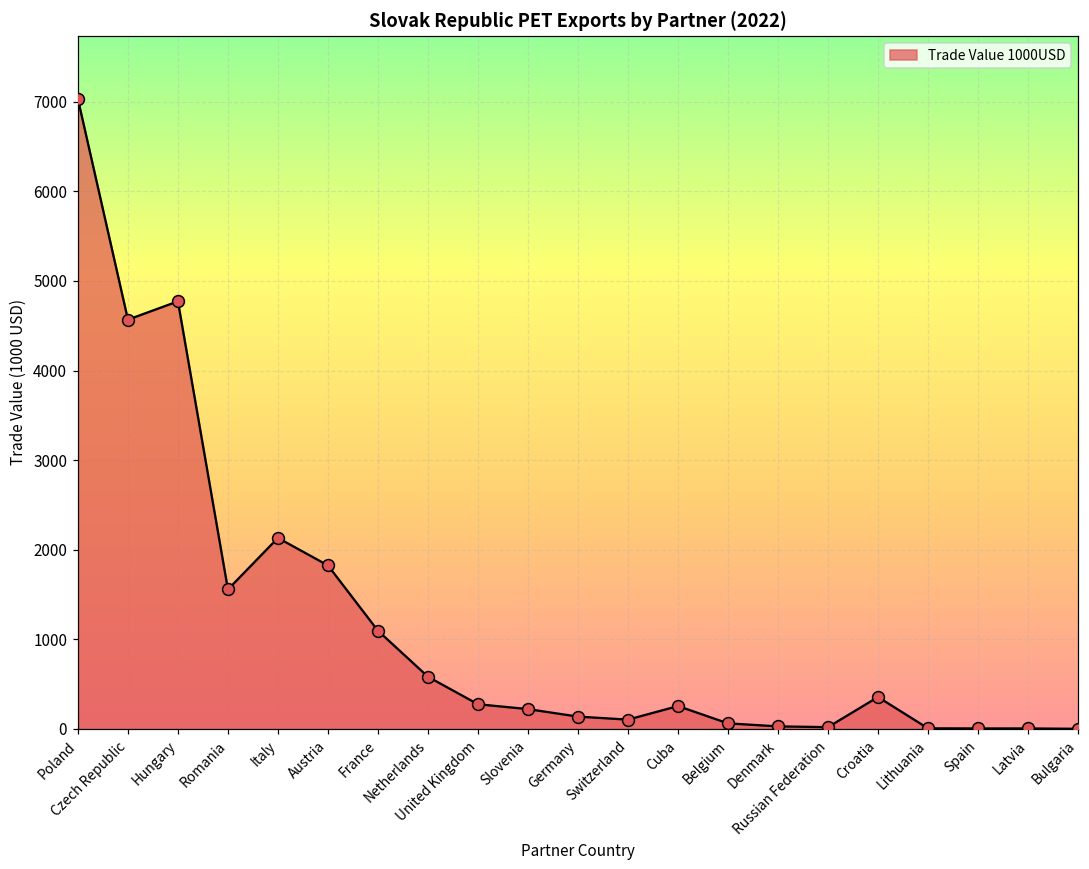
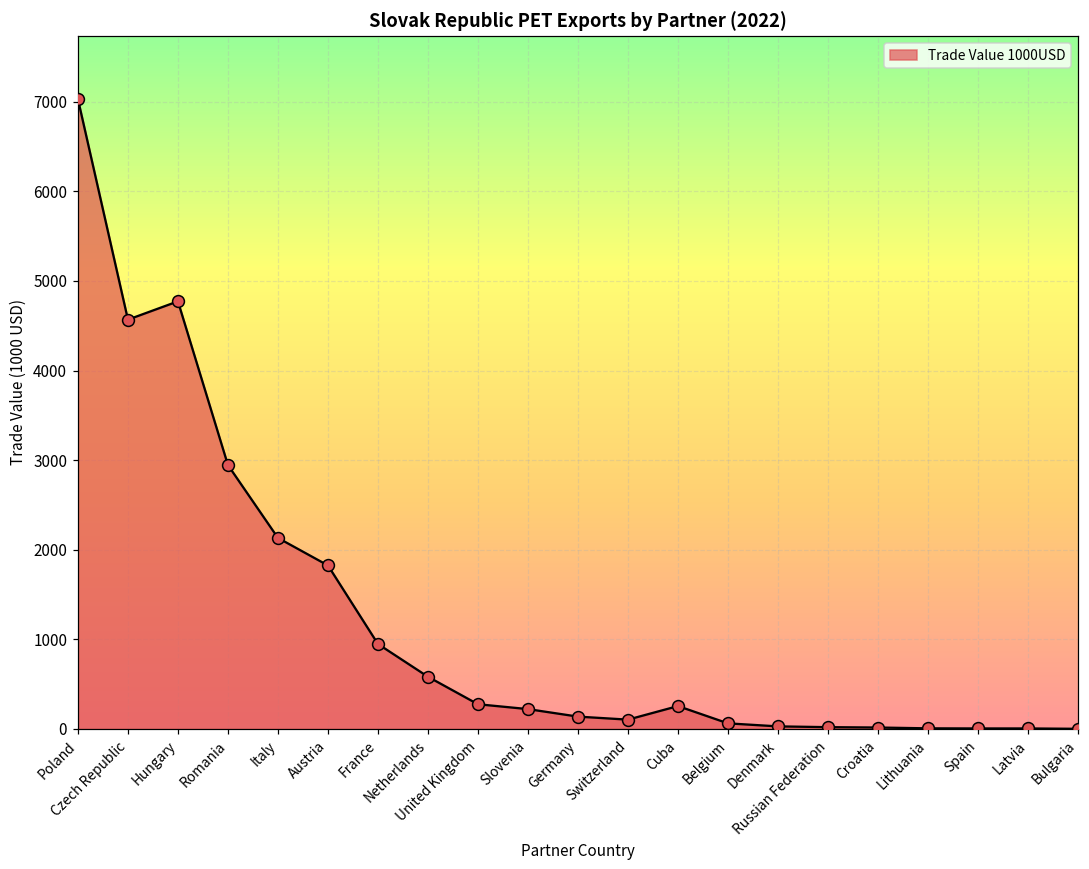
  {
    "Poland": 7000,
    "Czech Republic": 4600,
    "Hungary": 4800,
-   "Romania": 1600,
+   "Romania": 2900,
    "Italy": 2100,
    "Austria": 1800,
-   "France": 1100,
+   "France": 900,
    "Netherlands": 600,
    "United Kingdom": 300,
    "Slovenia": 200,
    "Germany": 100,
    "Switzerland": 100,
    "Cuba": 300,
    "Belgium": 100,
    "Denmark": 0,
    "Russian Federation": 0,
-   "Croatia": 400,
+   "Croatia": 0,
    "Lithuania": 0,
    "Spain": 0,
    "Latvia": 0,
    "Bulgaria": 0
  }
